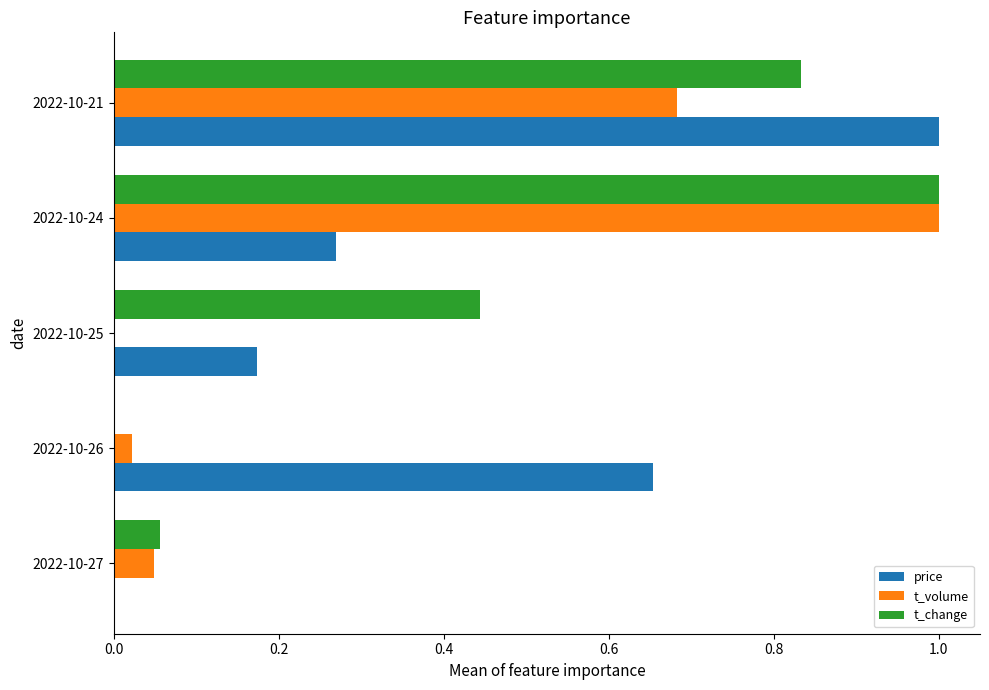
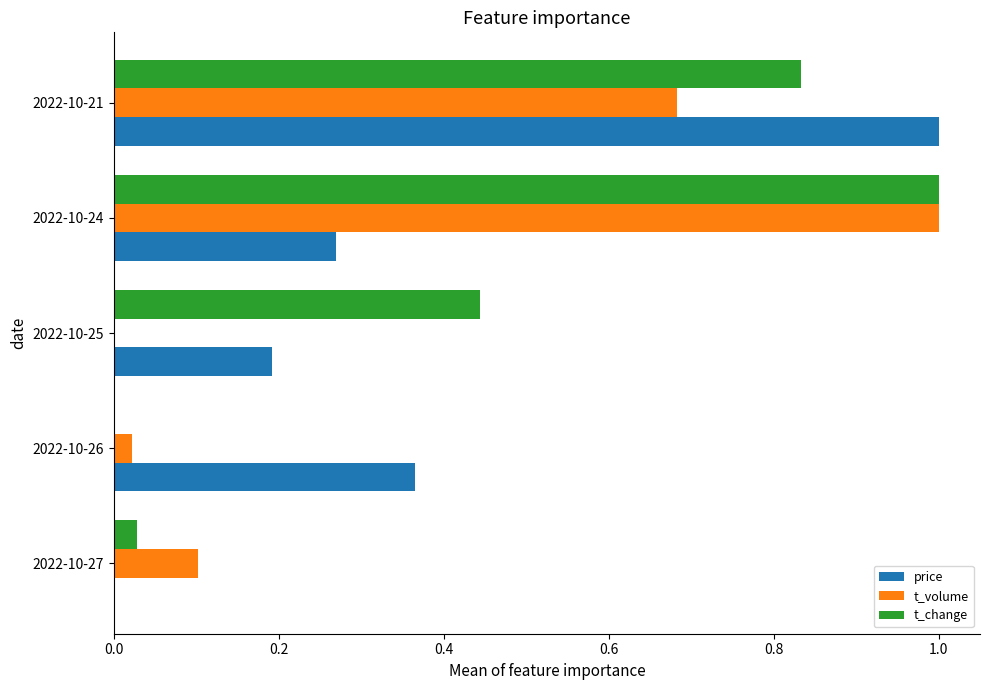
  {
    "price": {
      "2022-10-21": 1.00,
      "2022-10-24": 0.27,
-     "2022-10-25": 0.17,
-     "2022-10-26": 0.65,
+     "2022-10-25": 0.19,
+     "2022-10-26": 0.37,
      "2022-10-27": 0.00
    },
    "t_volume": {
      "2022-10-21": 0.68,
      "2022-10-24": 1.00,
      "2022-10-25": 0.00,
      "2022-10-26": 0.02,
-     "2022-10-27": 0.05
+     "2022-10-27": 0.10
    },
    "t_change": {
      "2022-10-21": 0.83,
      "2022-10-24": 1.00,
      "2022-10-25": 0.44,
      "2022-10-26": 0.00,
-     "2022-10-27": 0.06
+     "2022-10-27": 0.03
    }
  }
